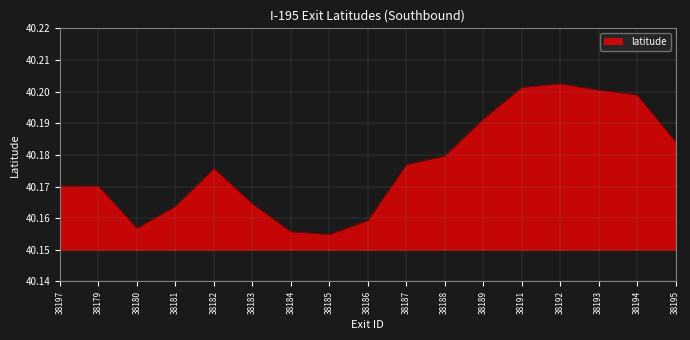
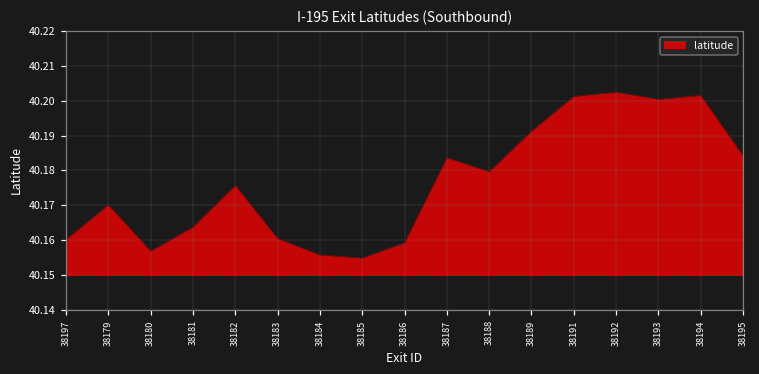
  {
-   "38197": 40.170,
+   "38197": 40.160,
    "38179": 40.170,
    "38180": 40.157,
    "38181": 40.164,
    "38182": 40.176,
-   "38183": 40.165,
+   "38183": 40.160,
    "38184": 40.156,
    "38185": 40.155,
    "38186": 40.159,
-   "38187": 40.177,
+   "38187": 40.184,
    "38188": 40.180,
    "38189": 40.191,
    "38191": 40.201,
    "38192": 40.203,
    "38193": 40.200,
-   "38194": 40.199,
+   "38194": 40.202,
    "38195": 40.184
  }
